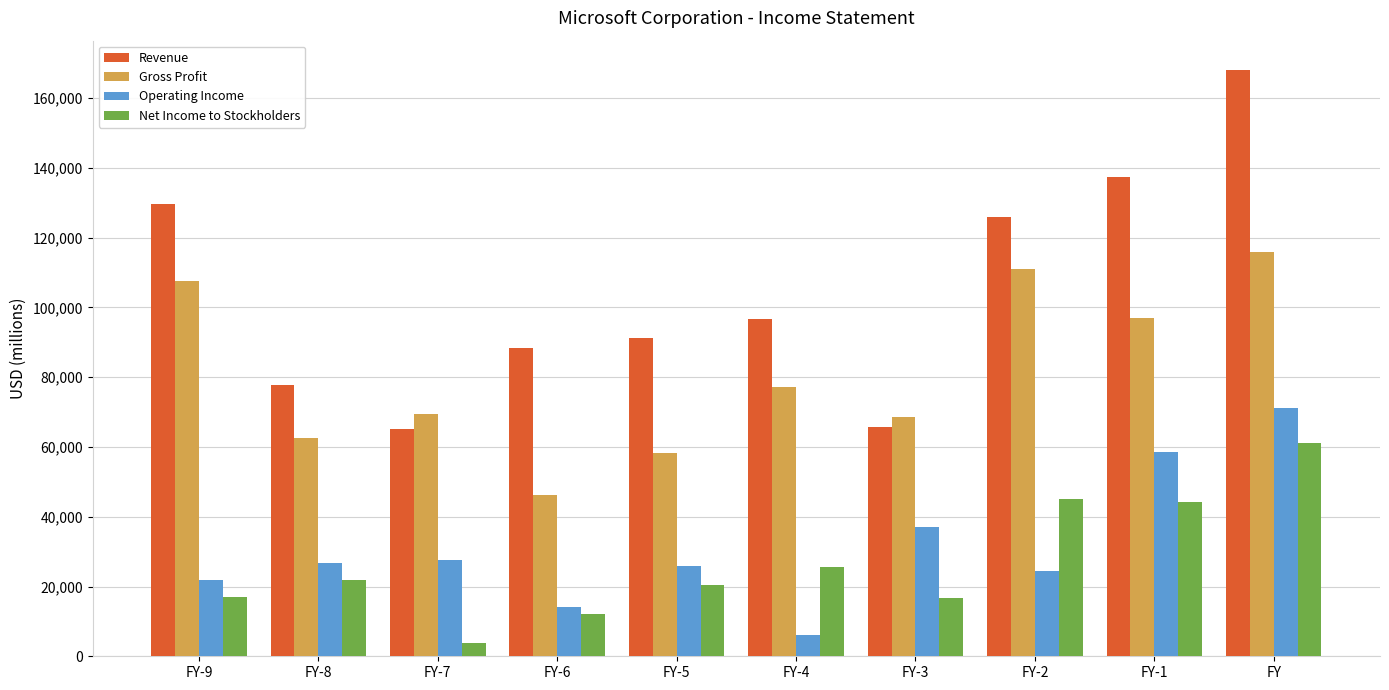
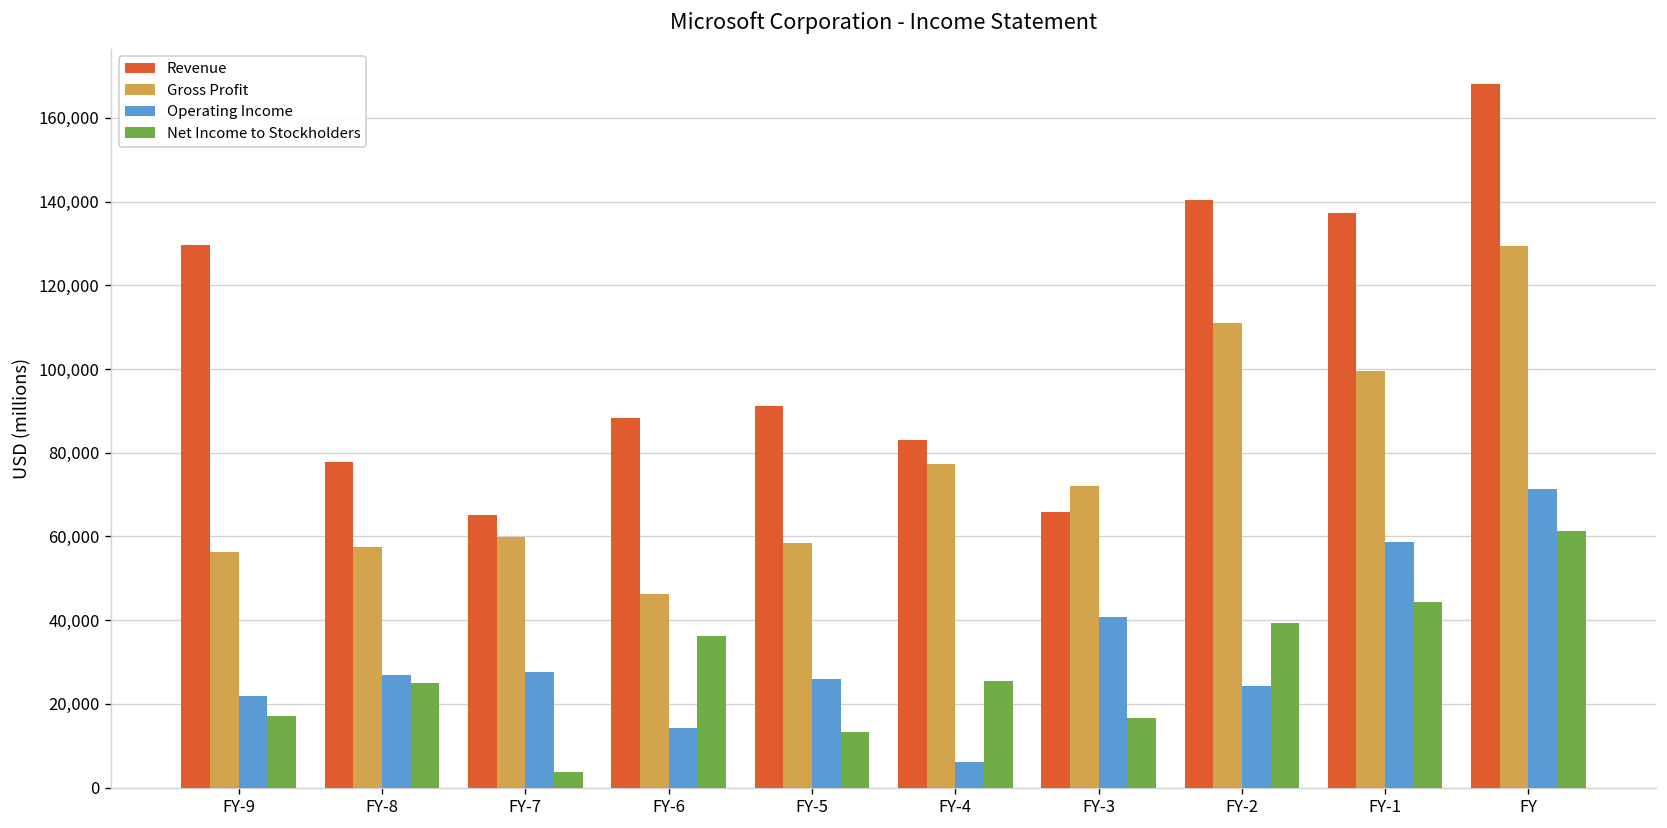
  {
    "Revenue": {
      "FY-9": "130,000",
      "FY-8": "78,000",
      "FY-7": "65,000",
      "FY-6": "88,000",
      "FY-5": "91,000",
-     "FY-4": "97,000",
+     "FY-4": "83,000",
      "FY-3": "66,000",
-     "FY-2": "126,000",
+     "FY-2": "140,000",
      "FY-1": "137,000",
      "FY": "168,000"
    },
    "Gross Profit": {
-     "FY-9": "108,000",
-     "FY-8": "62,000",
-     "FY-7": "69,000",
+     "FY-9": "56,000",
+     "FY-8": "57,000",
+     "FY-7": "60,000",
      "FY-6": "46,000",
      "FY-5": "58,000",
      "FY-4": "77,000",
-     "FY-3": "69,000",
+     "FY-3": "72,000",
      "FY-2": "111,000",
-     "FY-1": "97,000",
-     "FY": "116,000"
+     "FY-1": "100,000",
+     "FY": "129,000"
    },
    "Operating Income": {
      "FY-9": "22,000",
      "FY-8": "27,000",
      "FY-7": "28,000",
      "FY-6": "14,000",
      "FY-5": "26,000",
      "FY-4": "6,000",
-     "FY-3": "37,000",
+     "FY-3": "41,000",
      "FY-2": "24,000",
      "FY-1": "59,000",
      "FY": "71,000"
    },
    "Net Income to Stockholders": {
      "FY-9": "17,000",
-     "FY-8": "22,000",
+     "FY-8": "25,000",
      "FY-7": "4,000",
-     "FY-6": "12,000",
-     "FY-5": "21,000",
+     "FY-6": "36,000",
+     "FY-5": "13,000",
      "FY-4": "25,000",
      "FY-3": "17,000",
-     "FY-2": "45,000",
+     "FY-2": "39,000",
      "FY-1": "44,000",
      "FY": "61,000"
    }
  }
